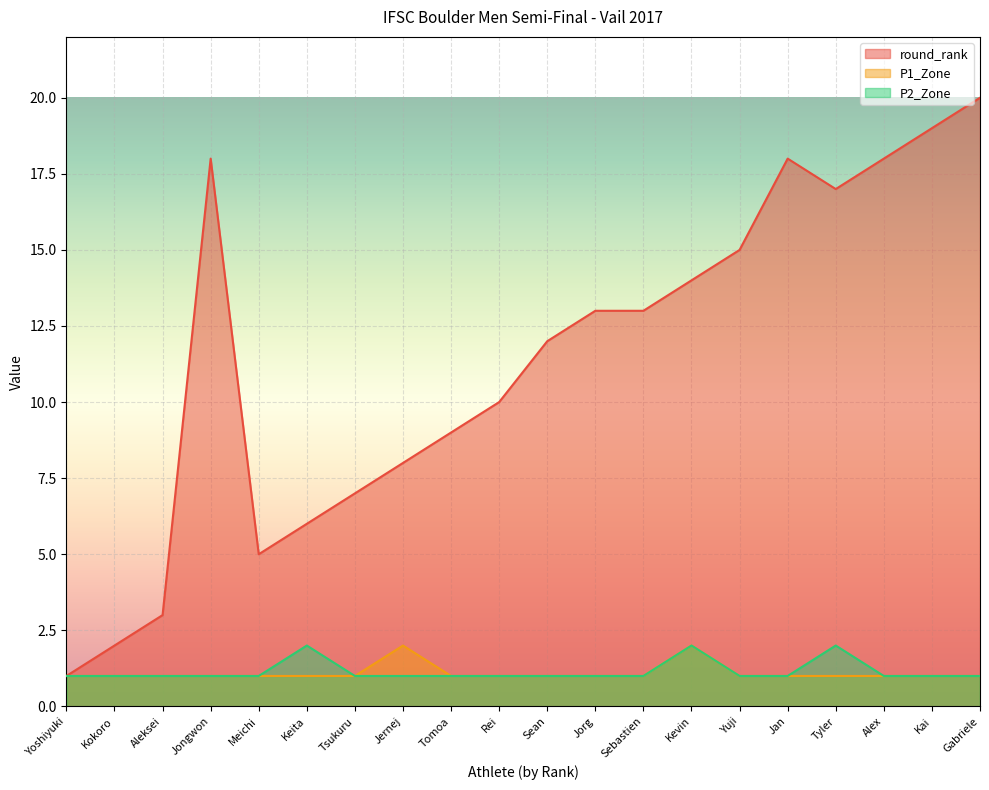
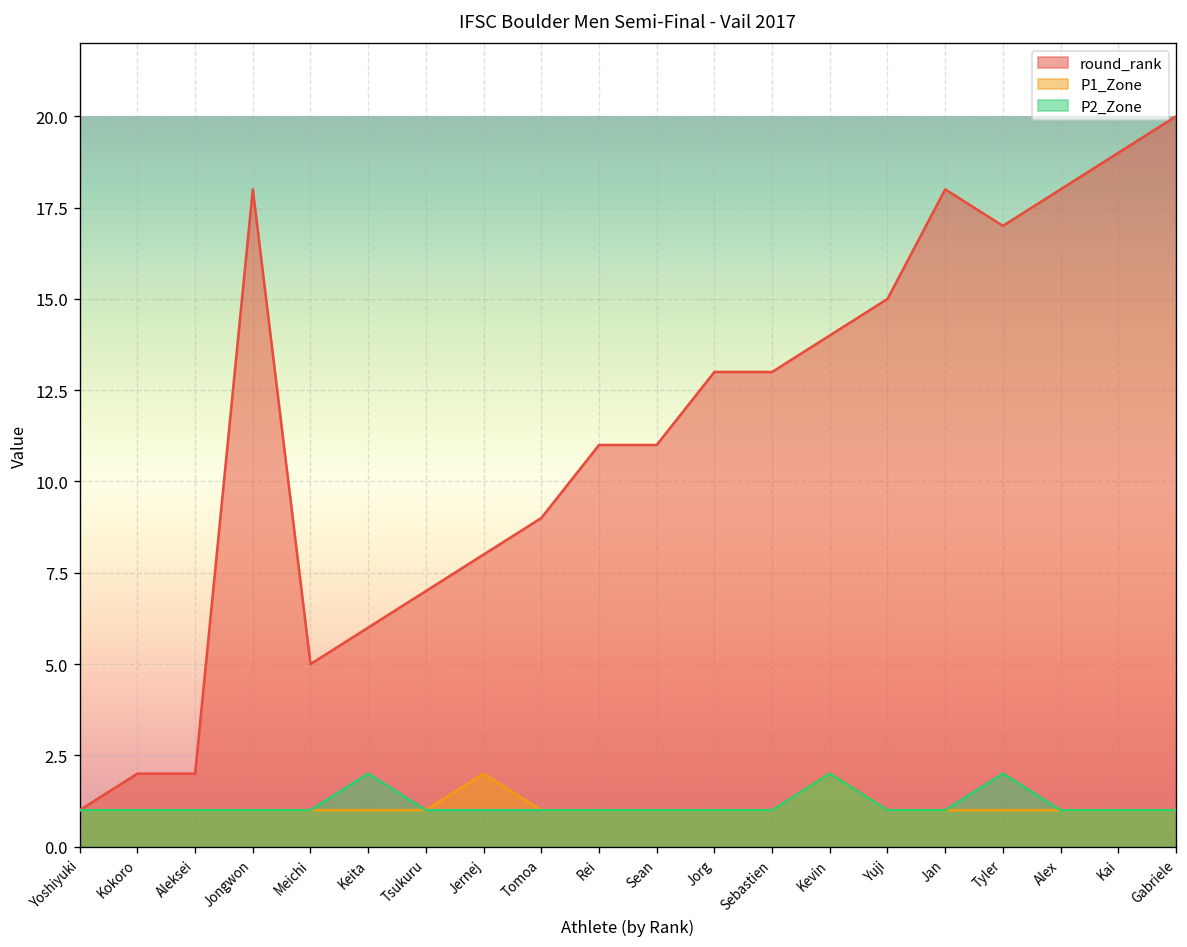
  {
    "round_rank": {
      "Kokoro": 2,
-     "Aleksei": 3,
+     "Aleksei": 2,
      "Jongwon": 18,
      "Meichi": 5,
      "Keita": 6,
      "Tsukuru": 7,
      "Jernej": 8,
      "Tomoa": 9,
-     "Rei": 10,
-     "Sean": 12,
+     "Rei": 11,
+     "Sean": 11,
      "Jorg": 13,
      "Sebastien": 13,
      "Kevin": 14,
      "Yuji": 15,
      "Jan": 18,
      "Tyler": 17,
      "Alex": 18,
      "Kai": 19,
      "Gabriele": 20
    },
    "P1_Zone": {
      "Keita": 1,
      "Jernej": 2,
      "Tyler": 1
    },
    "P2_Zone": {
      "Keita": 2,
      "Jernej": 1,
      "Tyler": 2
    }
  }
